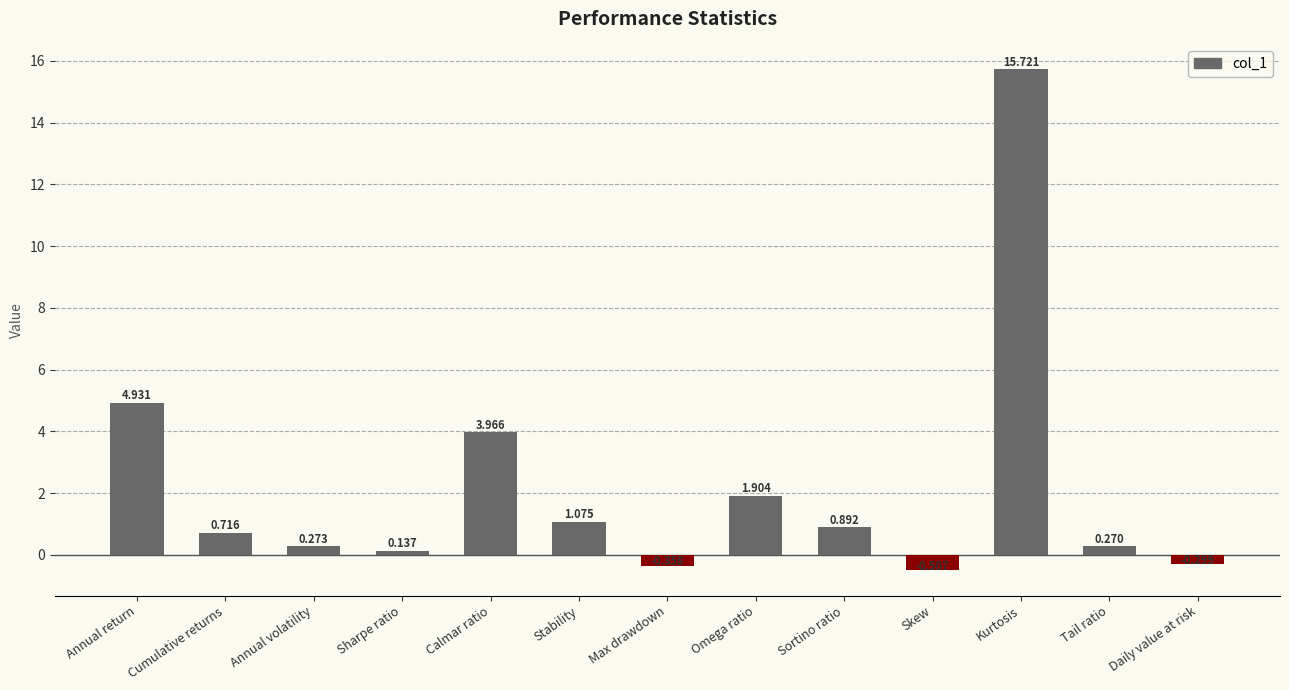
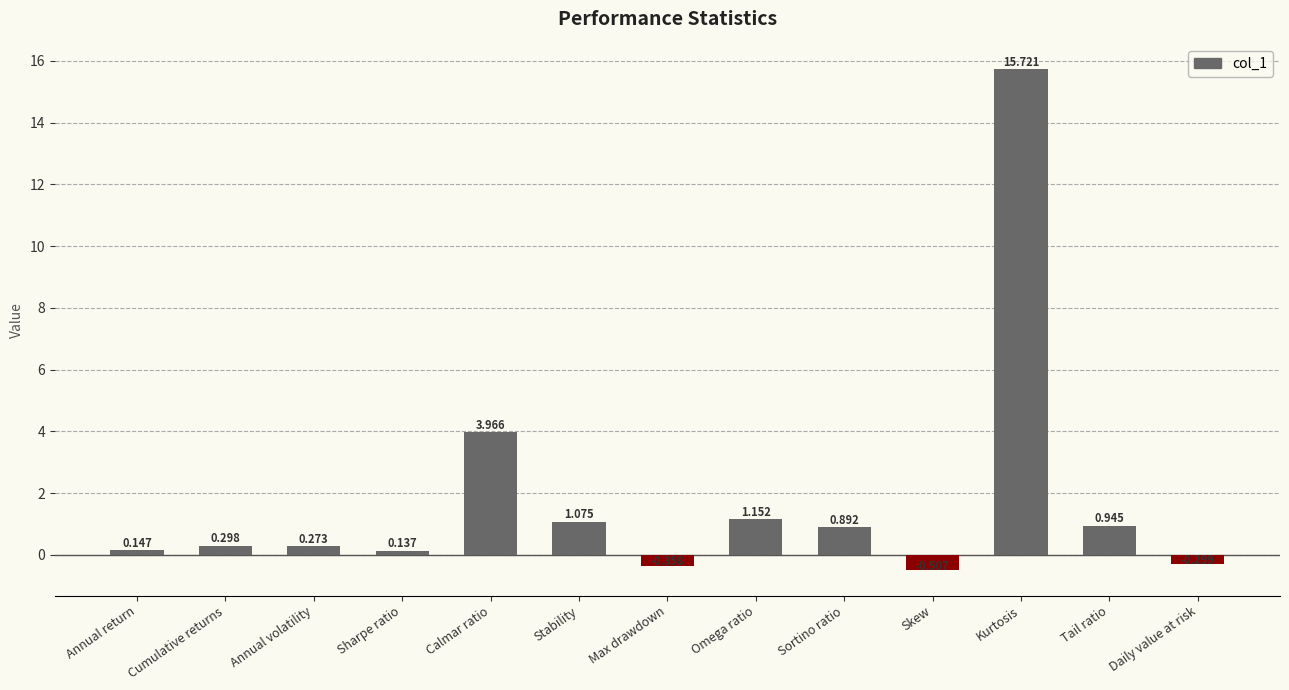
  {
-   "Annual return": 4.931,
-   "Cumulative returns": 0.716,
+   "Annual return": 0.147,
+   "Cumulative returns": 0.298,
    "Annual volatility": 0.273,
    "Sharpe ratio": 0.137,
    "Calmar ratio": 3.966,
    "Stability": 1.075,
    "Max drawdown": -0.358,
-   "Omega ratio": 1.904,
+   "Omega ratio": 1.152,
    "Sortino ratio": 0.892,
    "Skew": -0.507,
    "Kurtosis": 15.721,
-   "Tail ratio": 0.270,
+   "Tail ratio": 0.945,
    "Daily value at risk": -0.299
  }
